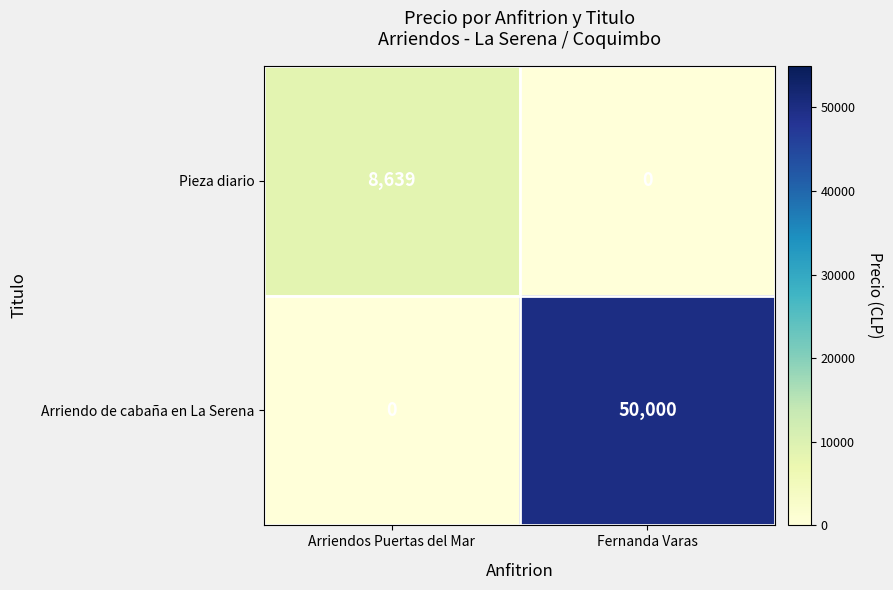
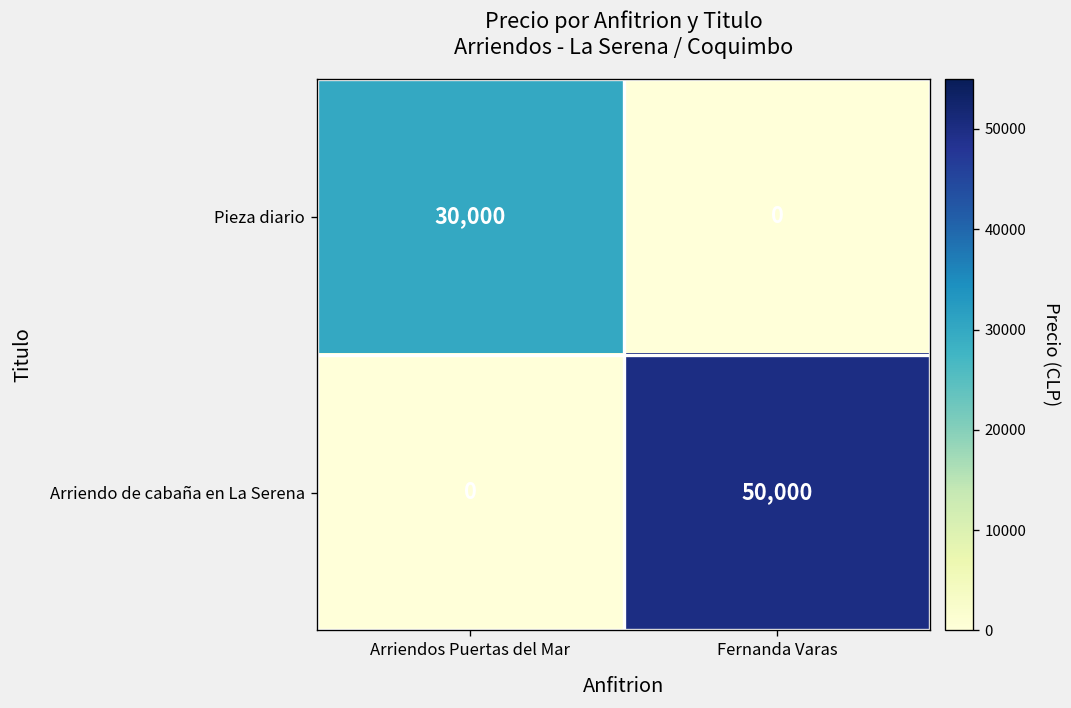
  {
    "Pieza diario": {
-     "Arriendos Puertas del Mar": "8,639"
+     "Arriendos Puertas del Mar": "30,000"
    },
    "Arriendo de cabaña en La Serena": {
      "Fernanda Varas": "50,000"
    }
  }
